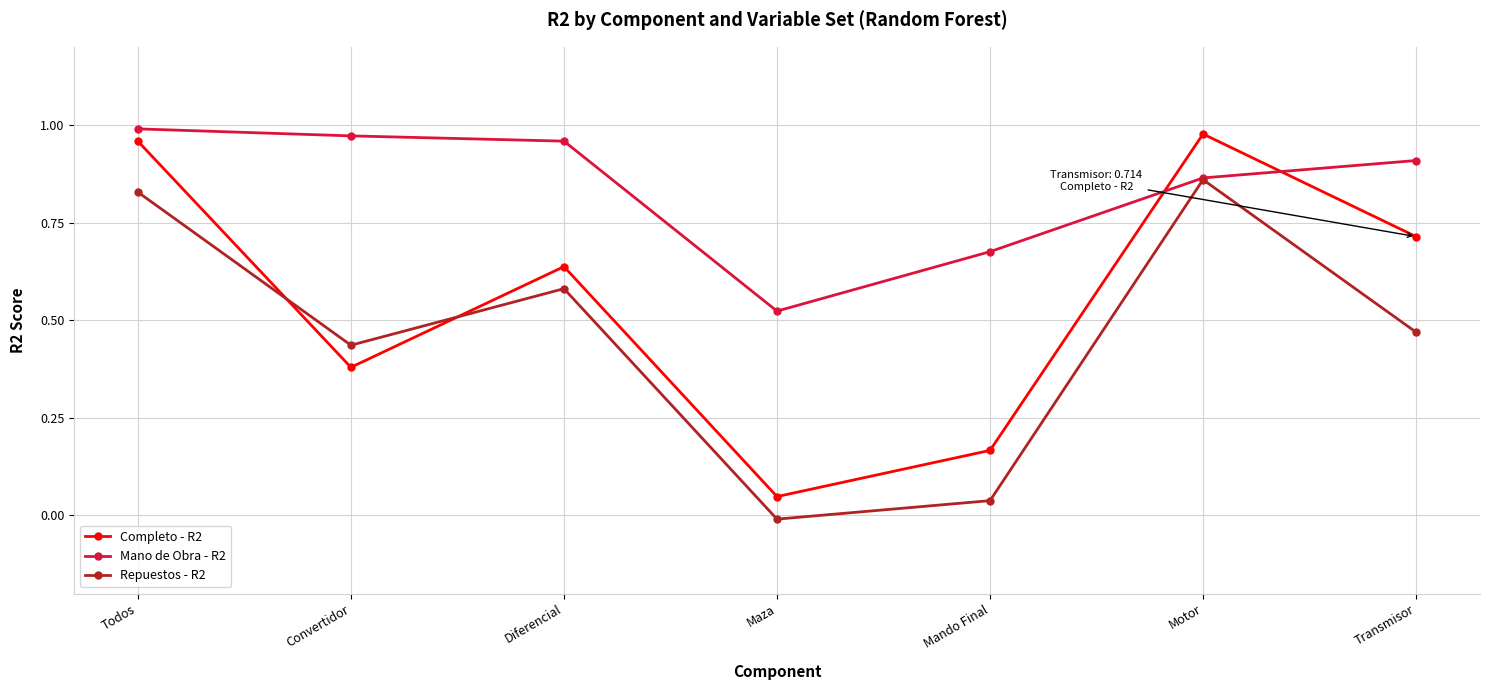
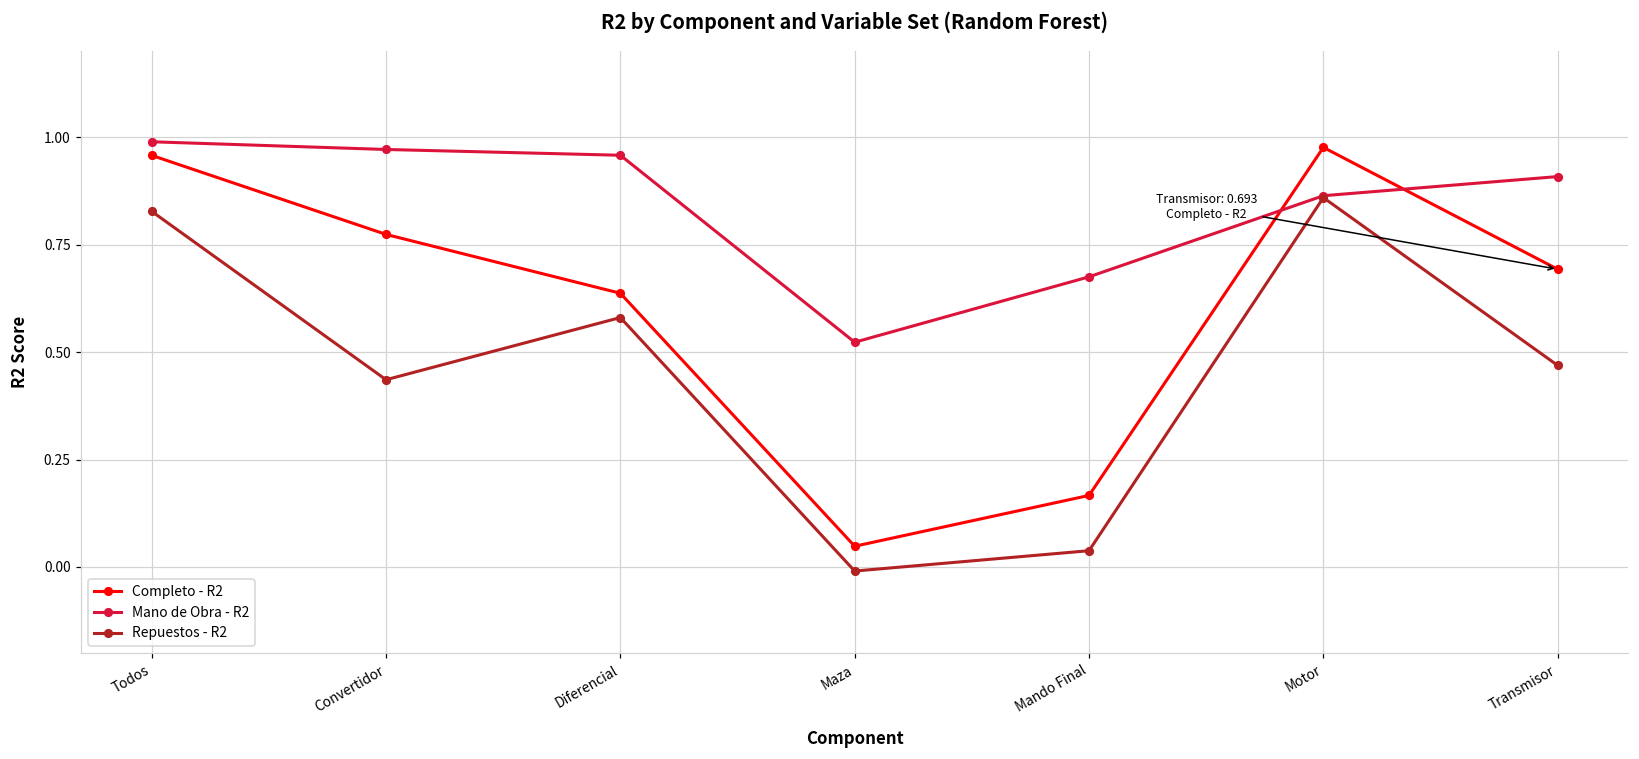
  {
    "Completo - R2": {
-     "Convertidor": 0.38,
-     "Transmisor": 0.714
+     "Convertidor": 0.77,
+     "Transmisor": 0.693
    }
  }
